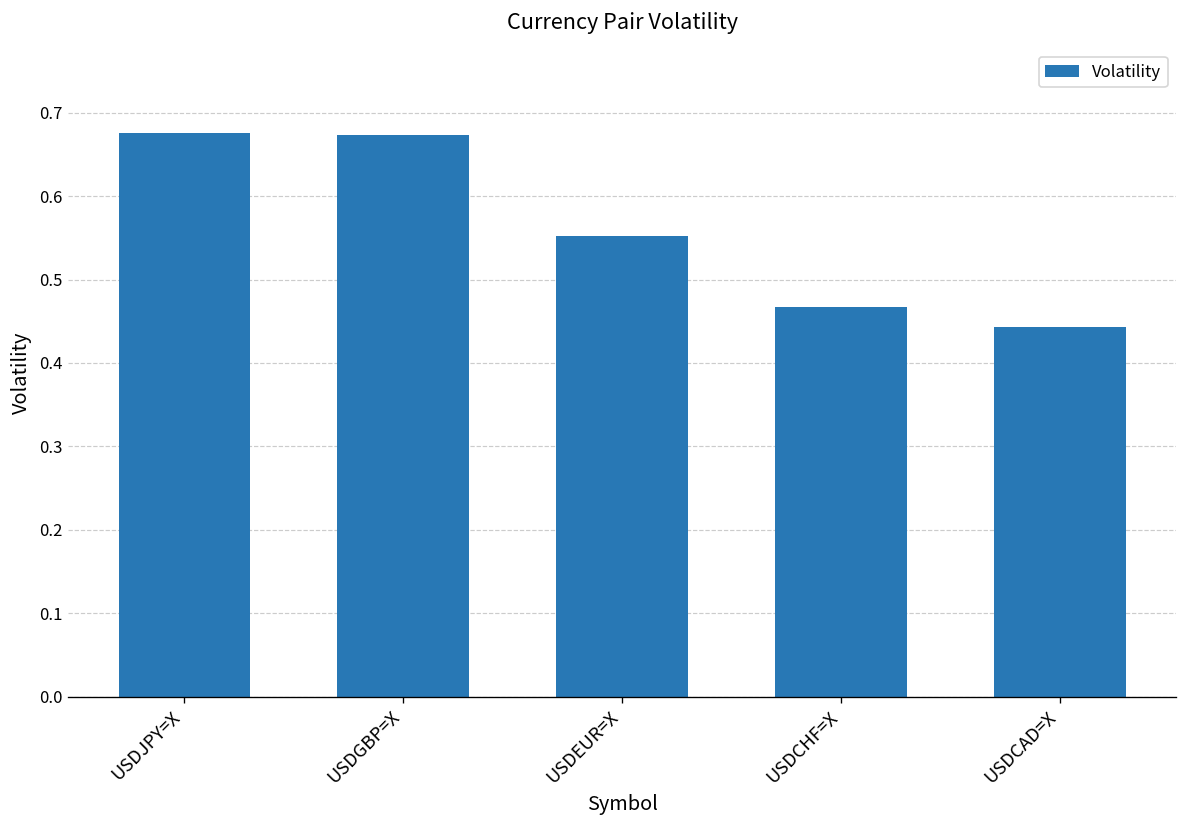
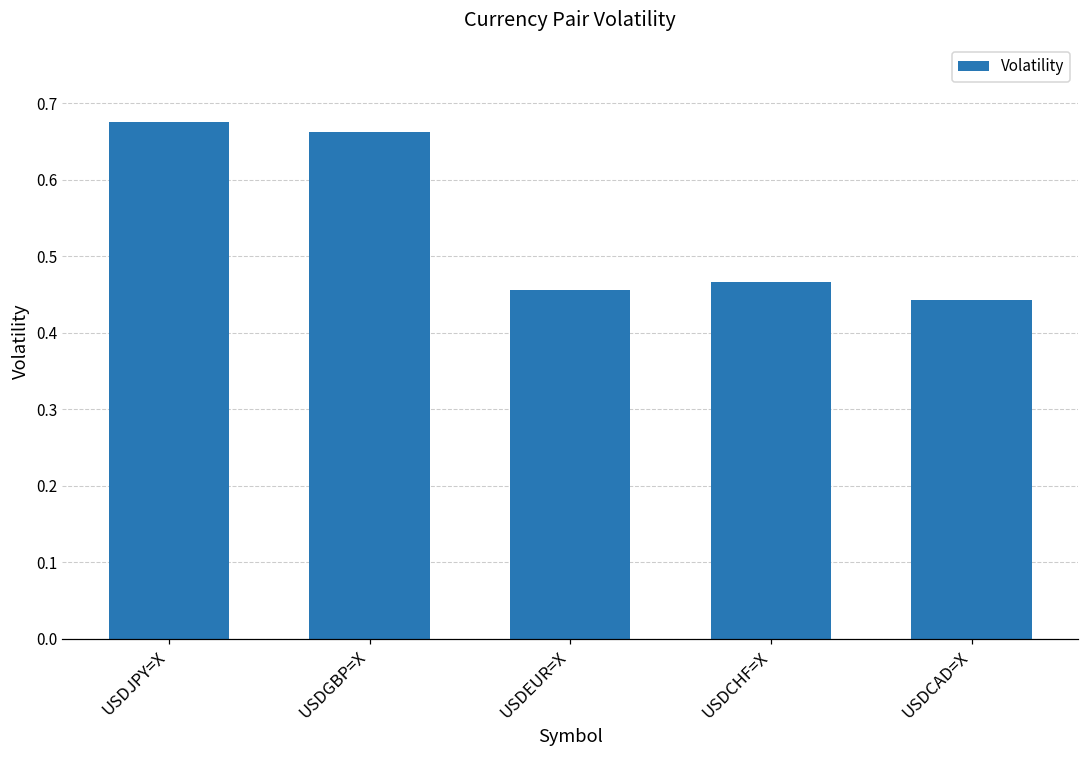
  {
    "USDJPY=X": 0.68,
-   "USDGBP=X": 0.67,
-   "USDEUR=X": 0.55,
+   "USDGBP=X": 0.66,
+   "USDEUR=X": 0.46,
    "USDCHF=X": 0.47,
    "USDCAD=X": 0.44
  }
